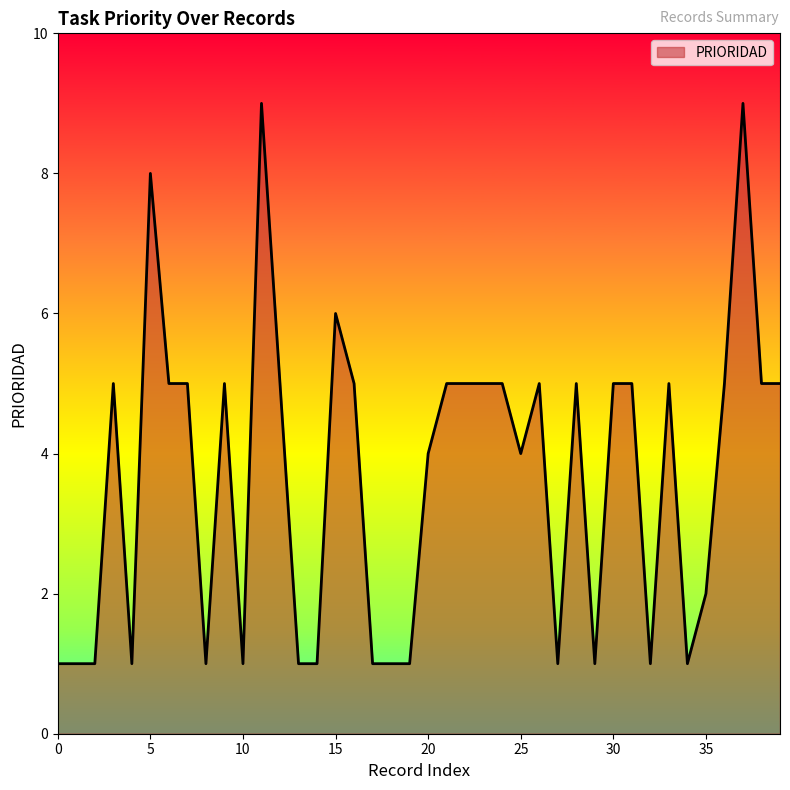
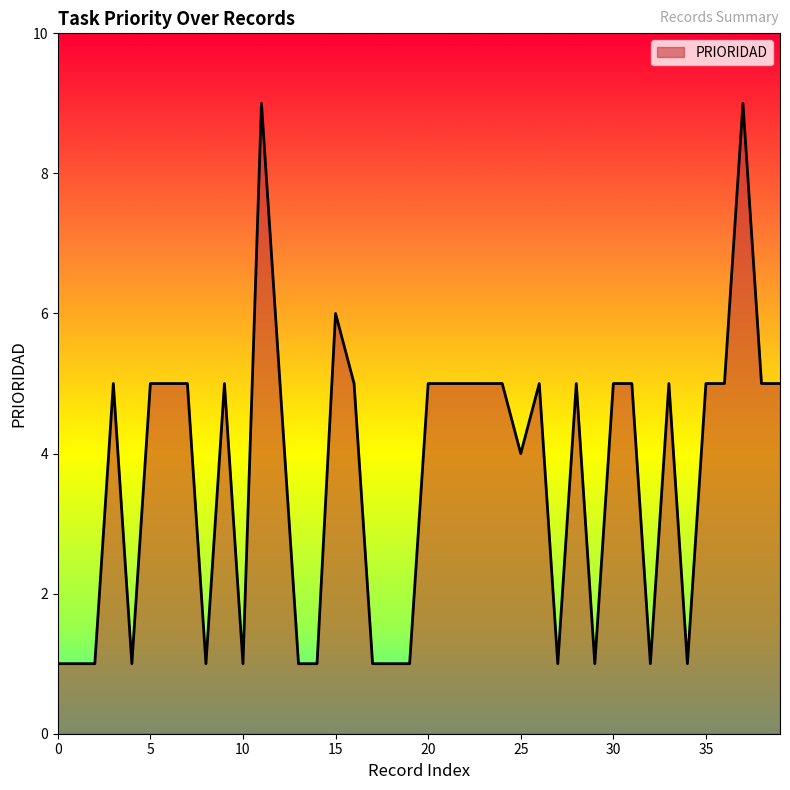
  {
    "0": 1,
-   "5": 8,
+   "5": 5,
    "10": 1,
    "15": 6,
-   "20": 4,
+   "20": 5,
    "25": 4,
    "30": 5,
-   "35": 2
+   "35": 5
  }
